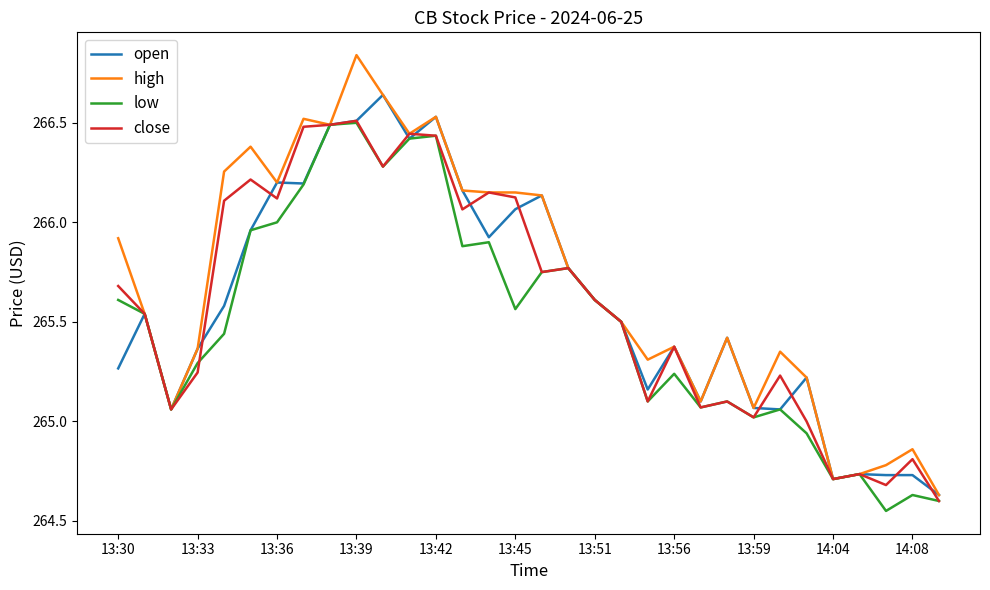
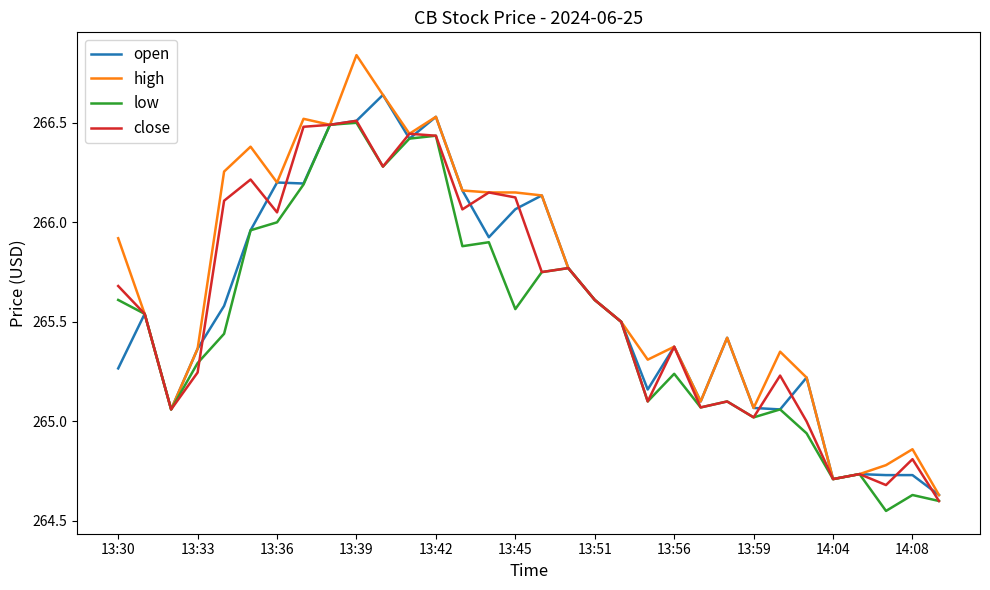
  {
    "open": {
      "13:30": 265.27,
      "13:45": 266.07,
      "14:08": 264.73
    },
    "high": {
      "13:30": 265.92,
      "13:39": 266.84,
      "13:45": 266.15,
      "14:08": 264.86
    },
    "low": {
      "13:30": 265.61,
      "13:33": 265.29,
      "13:36": 266.00,
      "13:45": 265.56,
      "13:56": 265.24,
      "14:08": 264.63
    },
    "close": {
      "13:30": 265.68,
      "13:33": 265.25,
-     "13:36": 266.12,
+     "13:36": 266.05,
      "13:45": 266.13,
      "14:08": 264.81
    }
  }
